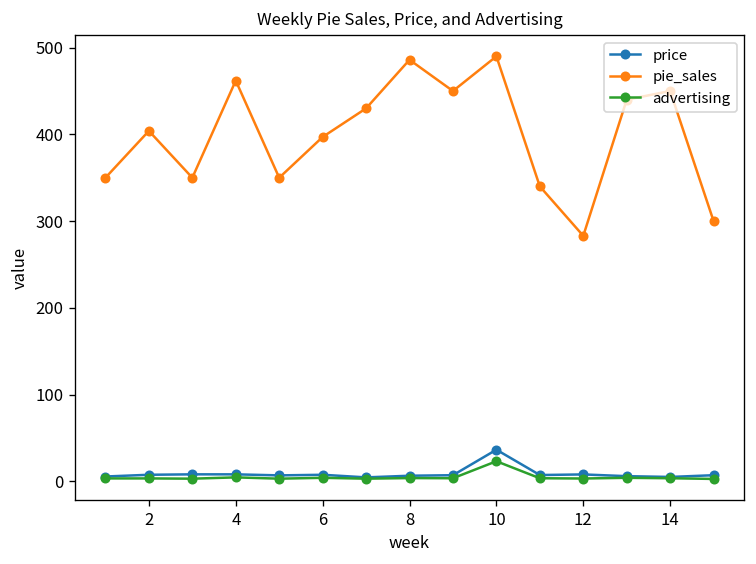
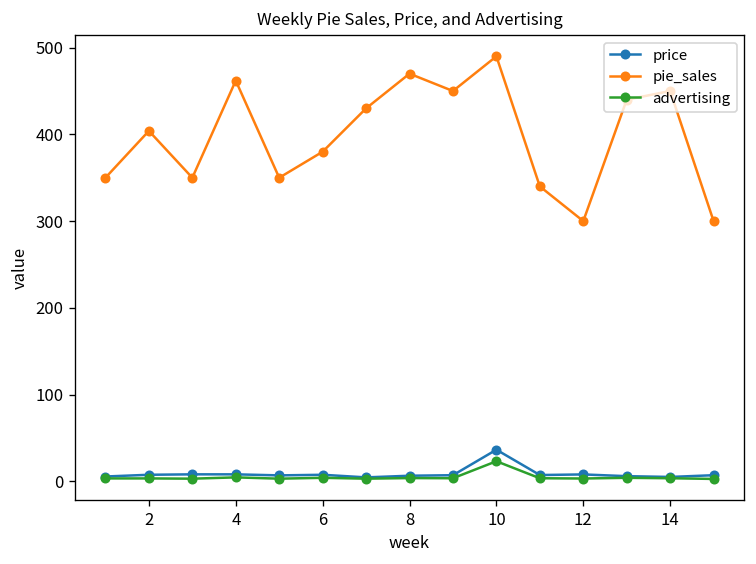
  {
    "price": {
      "2": 10,
      "6": 10,
      "10": 40,
      "12": 10
    },
    "pie_sales": {
      "2": 400,
      "4": 460,
-     "6": 400,
-     "8": 490,
+     "6": 380,
+     "8": 470,
      "10": 490,
-     "12": 280
+     "12": 300
    },
    "advertising": {
      "2": 0,
      "6": 0,
      "10": 20,
      "12": 0
    }
  }
